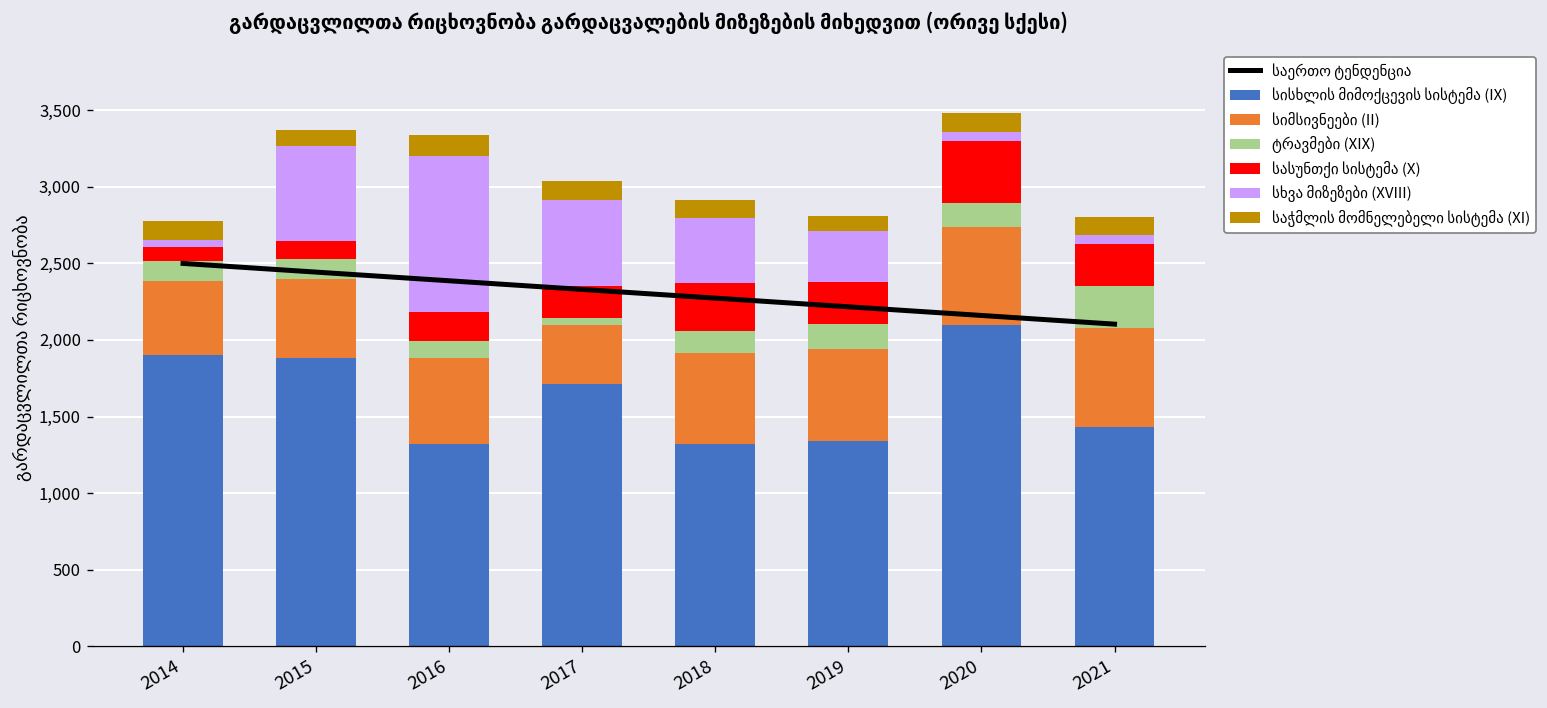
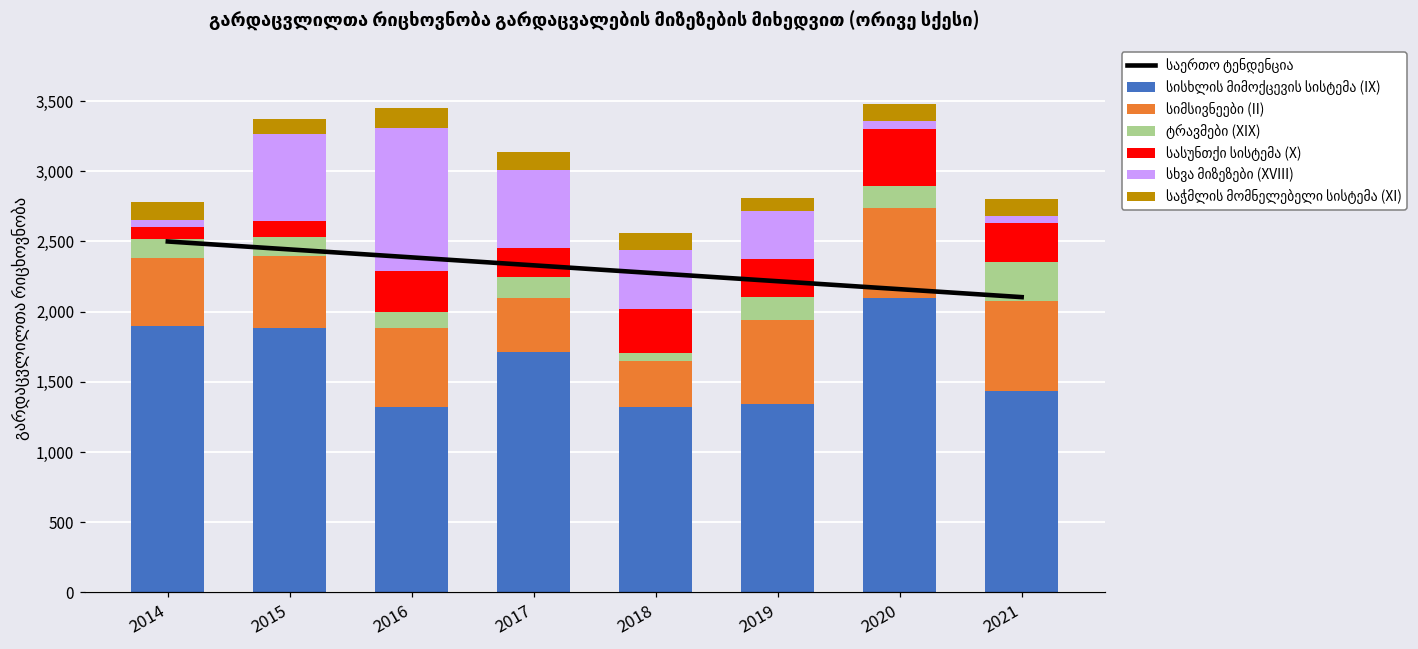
  {
    "საერთო ტენდენცია": {
      "2014": "2,500",
      "2015": "2,440",
      "2016": "2,390",
      "2017": "2,330",
      "2018": "2,270",
      "2019": "2,220",
      "2020": "2,160",
      "2021": "2,100"
    },
    "სისხლის მიმოქცევის სისტემა (IX)": {
      "2014": "1,900",
      "2015": "1,880",
      "2016": "1,320",
      "2017": "1,710",
      "2018": "1,320",
      "2019": "1,340",
      "2020": "2,100",
      "2021": "1,430"
    },
    "სიმსივნეები (II)": {
      "2014": "480",
      "2015": "520",
      "2016": "570",
      "2017": "390",
-     "2018": "590",
+     "2018": "330",
      "2019": "600",
      "2020": "640",
      "2021": "650"
    },
    "ტრავმები (XIX)": {
      "2014": "130",
      "2015": "130",
      "2016": "110",
-     "2017": "50",
-     "2018": "150",
+     "2017": "150",
+     "2018": "50",
      "2019": "160",
      "2020": "160",
      "2021": "280"
    },
    "სასუნთქი სისტემა (X)": {
      "2014": "90",
      "2015": "120",
-     "2016": "190",
+     "2016": "300",
      "2017": "210",
      "2018": "310",
      "2019": "270",
      "2020": "410",
      "2021": "270"
    },
    "სხვა მიზეზები (XVIII)": {
      "2014": "50",
      "2015": "620",
      "2016": "1,020",
      "2017": "560",
      "2018": "430",
      "2019": "340",
      "2020": "60",
      "2021": "50"
    },
    "საჭმლის მომნელებელი სისტემა (XI)": {
      "2014": "120",
      "2015": "100",
      "2016": "140",
      "2017": "130",
      "2018": "120",
      "2019": "100",
      "2020": "120",
      "2021": "120"
    }
  }
